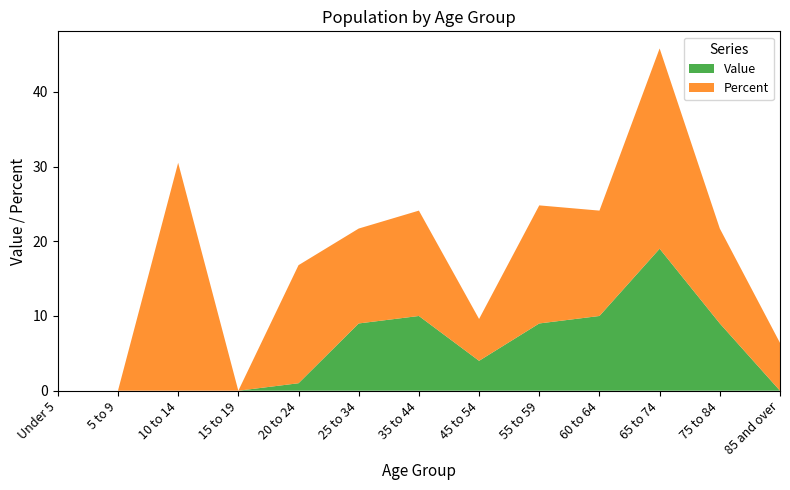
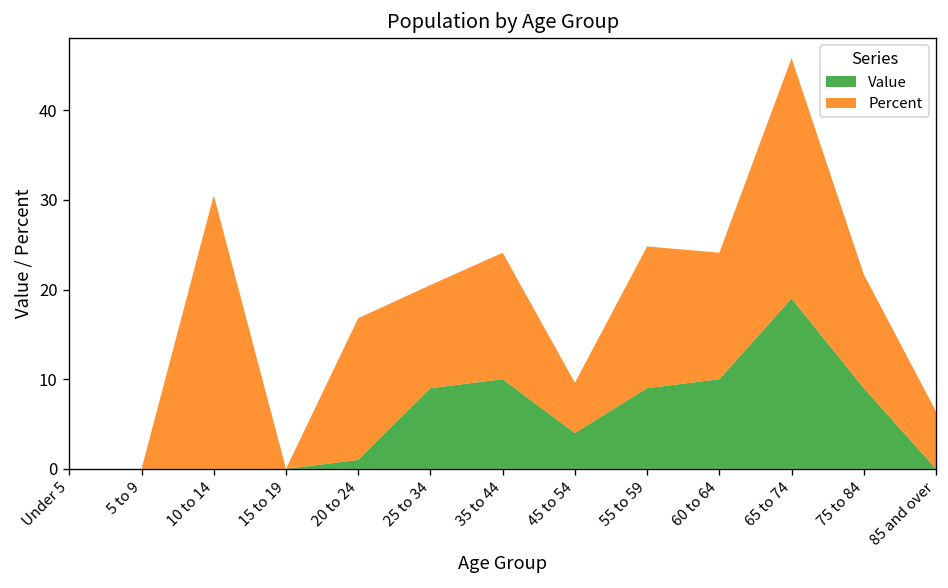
  {
    "Value": {
      "10 to 14": 0,
      "20 to 24": 1,
      "25 to 34": 9,
      "35 to 44": 10,
      "45 to 54": 4,
      "55 to 59": 9,
      "60 to 64": 10,
      "65 to 74": 19,
      "75 to 84": 9,
      "85 and over": 0
    },
    "Percent": {
      "10 to 14": 31,
      "20 to 24": 16,
-     "25 to 34": 13,
+     "25 to 34": 12,
      "35 to 44": 14,
      "45 to 54": 6,
      "55 to 59": 16,
      "60 to 64": 14,
      "65 to 74": 27,
      "75 to 84": 13,
      "85 and over": 6
    }
  }
